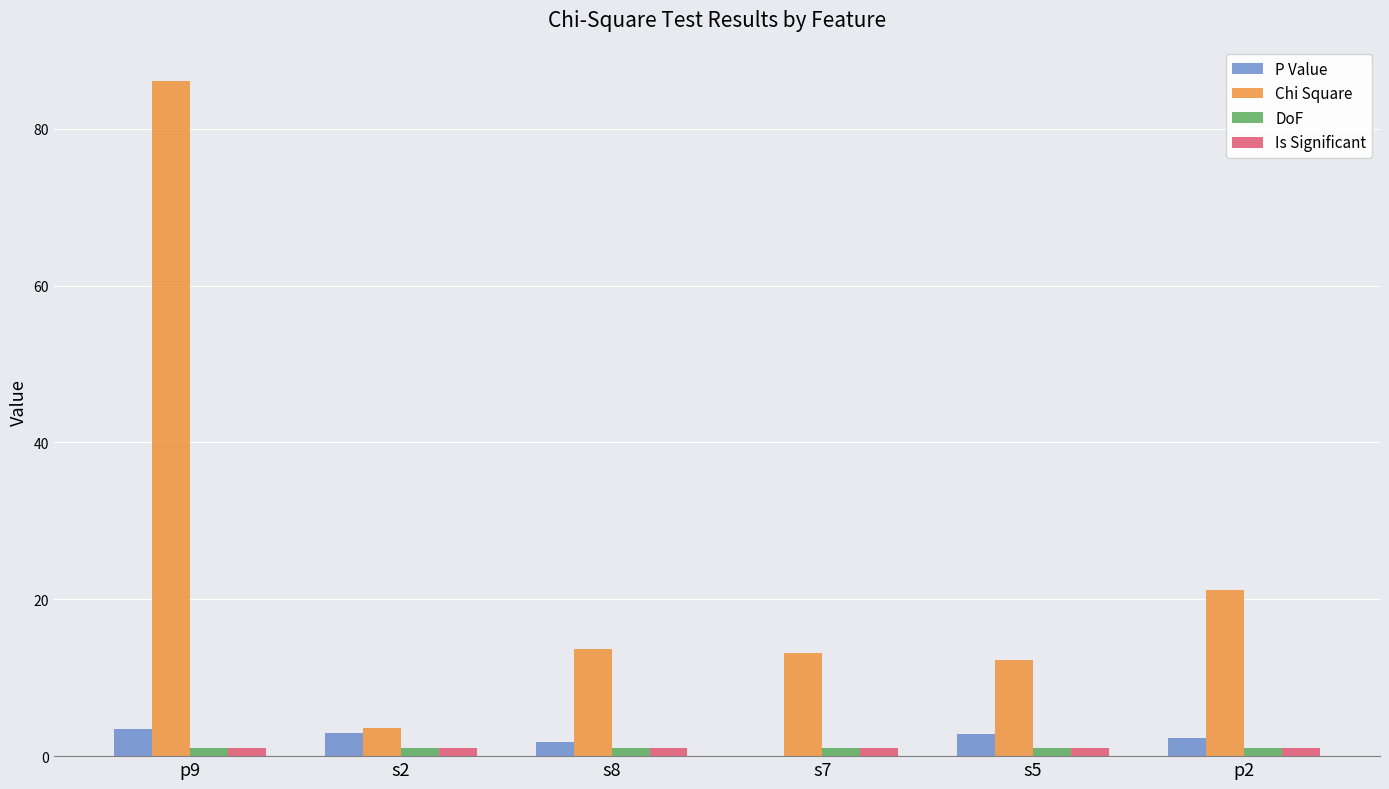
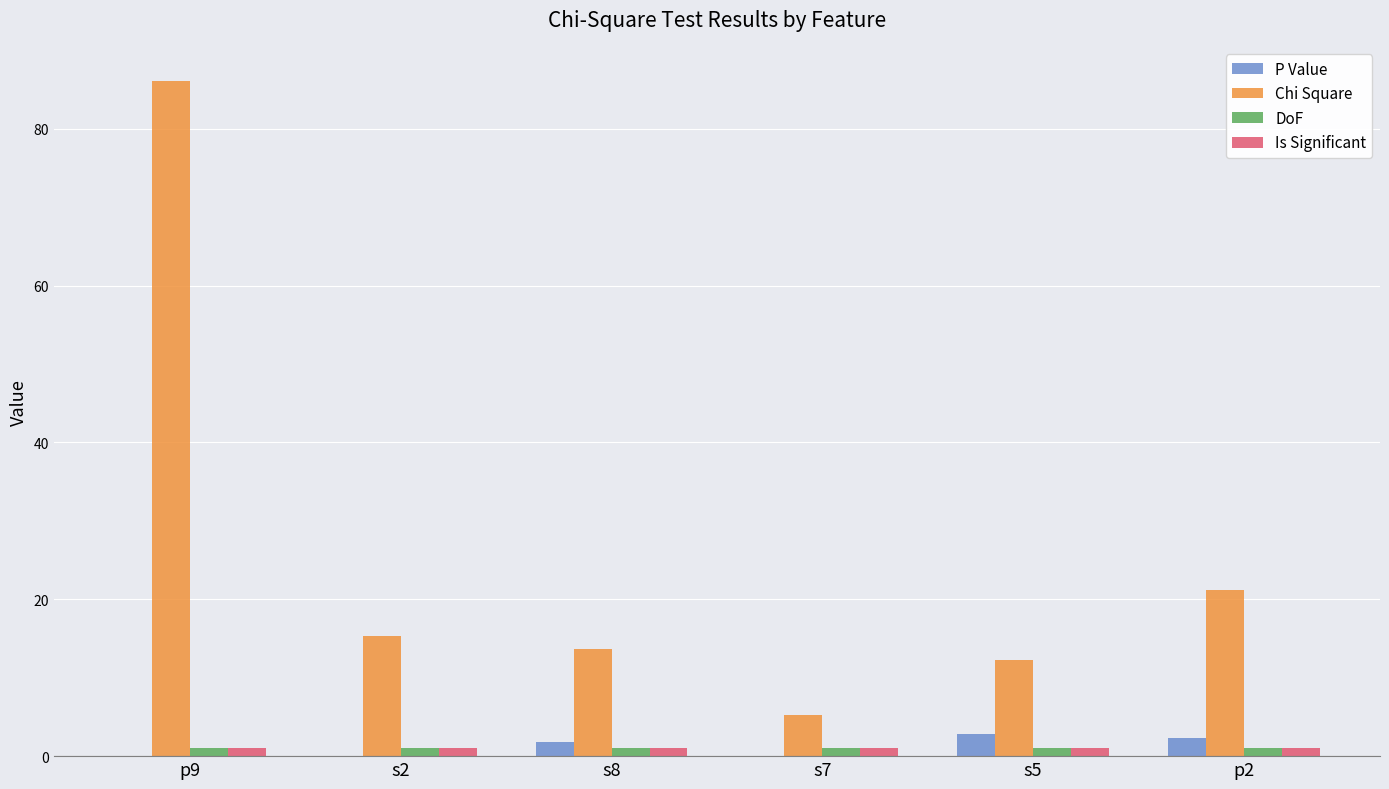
  {
    "P Value": {
-     "p9": 4,
-     "s2": 3,
+     "p9": 0,
+     "s2": 0,
      "s8": 2,
      "s5": 3,
      "p2": 2
    },
    "Chi Square": {
      "p9": 86,
-     "s2": 4,
+     "s2": 15,
      "s8": 14,
-     "s7": 13,
+     "s7": 5,
      "s5": 12,
      "p2": 21
    },
    "DoF": {
      "p9": 1,
      "s2": 1,
      "s8": 1,
      "s7": 1,
      "s5": 1,
      "p2": 1
    },
    "Is Significant": {
      "p9": 1,
      "s2": 1,
      "s8": 1,
      "s7": 1,
      "s5": 1,
      "p2": 1
    }
  }
